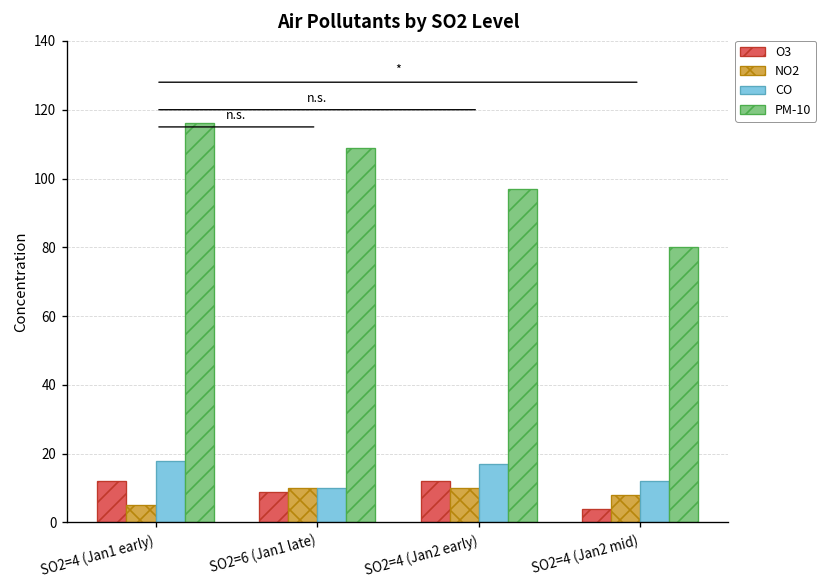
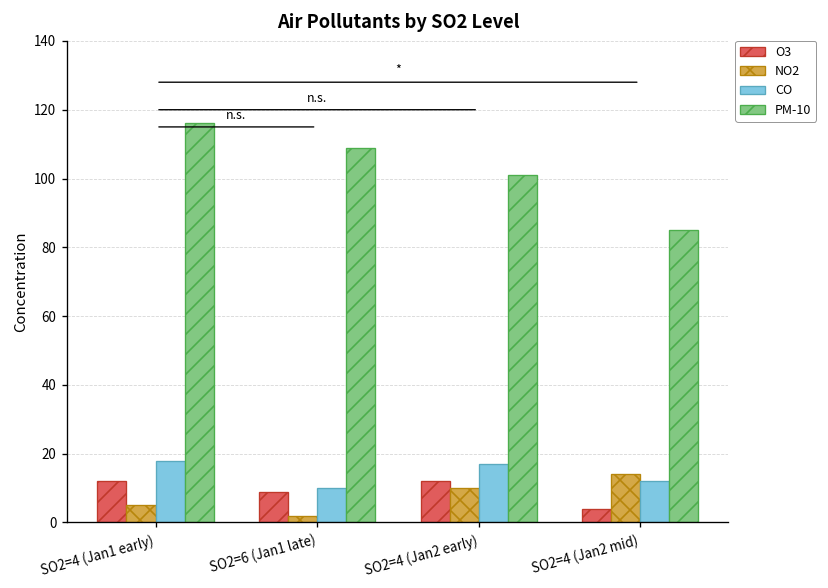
  {
    "O3": {
      "SO2=4 (Jan1 early)": 12,
      "SO2=6 (Jan1 late)": 9,
      "SO2=4 (Jan2 early)": 12,
      "SO2=4 (Jan2 mid)": 4
    },
    "NO2": {
      "SO2=4 (Jan1 early)": 5,
-     "SO2=6 (Jan1 late)": 10,
+     "SO2=6 (Jan1 late)": 2,
      "SO2=4 (Jan2 early)": 10,
-     "SO2=4 (Jan2 mid)": 8
+     "SO2=4 (Jan2 mid)": 14
    },
    "CO": {
      "SO2=4 (Jan1 early)": 18,
      "SO2=6 (Jan1 late)": 10,
      "SO2=4 (Jan2 early)": 17,
      "SO2=4 (Jan2 mid)": 12
    },
    "PM-10": {
      "SO2=4 (Jan1 early)": 116,
      "SO2=6 (Jan1 late)": 109,
-     "SO2=4 (Jan2 early)": 97,
-     "SO2=4 (Jan2 mid)": 80
+     "SO2=4 (Jan2 early)": 101,
+     "SO2=4 (Jan2 mid)": 85
    }
  }
